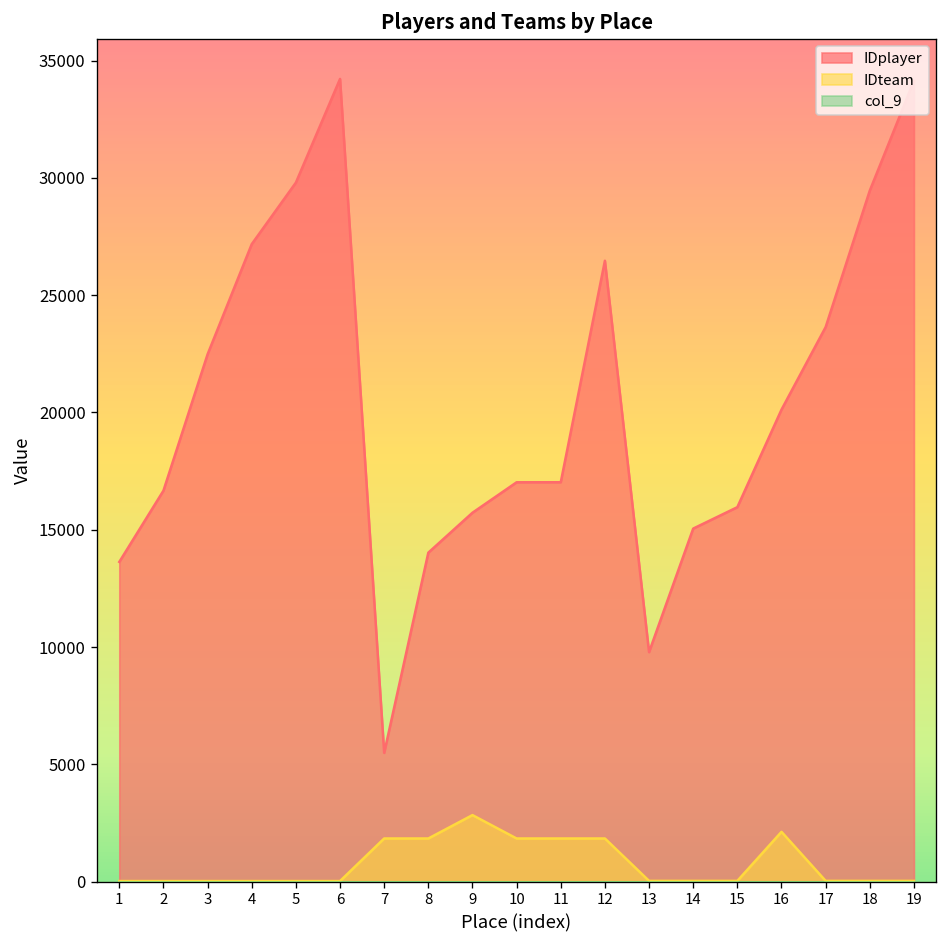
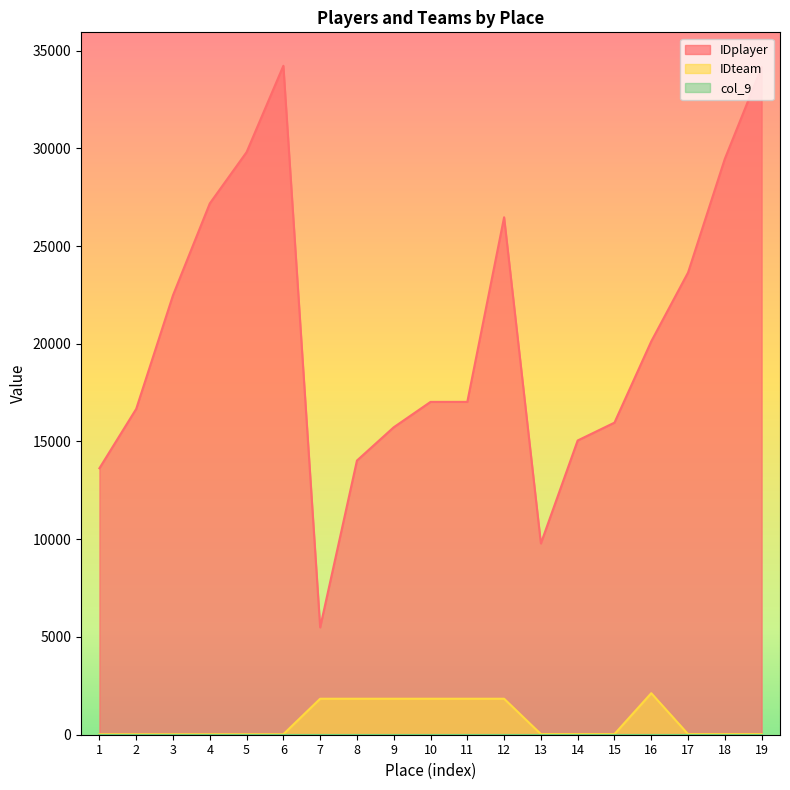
  {
    "IDplayer": {
      "1": 13600,
      "2": 16700,
      "3": 22500,
      "4": 27200,
      "5": 29800,
      "6": 34200,
      "7": 5500,
      "8": 14000,
      "9": 15700,
      "10": 17000,
      "11": 17000,
      "12": 26500,
      "13": 9800,
      "14": 15100,
      "15": 16000,
      "16": 20100,
      "17": 23600,
      "18": 29500
    },
    "IDteam": {
      "7": 1800,
      "8": 1800,
-     "9": 2800,
+     "9": 1800,
      "10": 1800,
      "11": 1800,
      "12": 1800,
      "16": 2100
    },
    "col_9": {
      "7": 0,
      "8": 0,
      "9": 0,
      "10": 0,
      "11": 0,
      "12": 0,
      "16": 0
    }
  }
